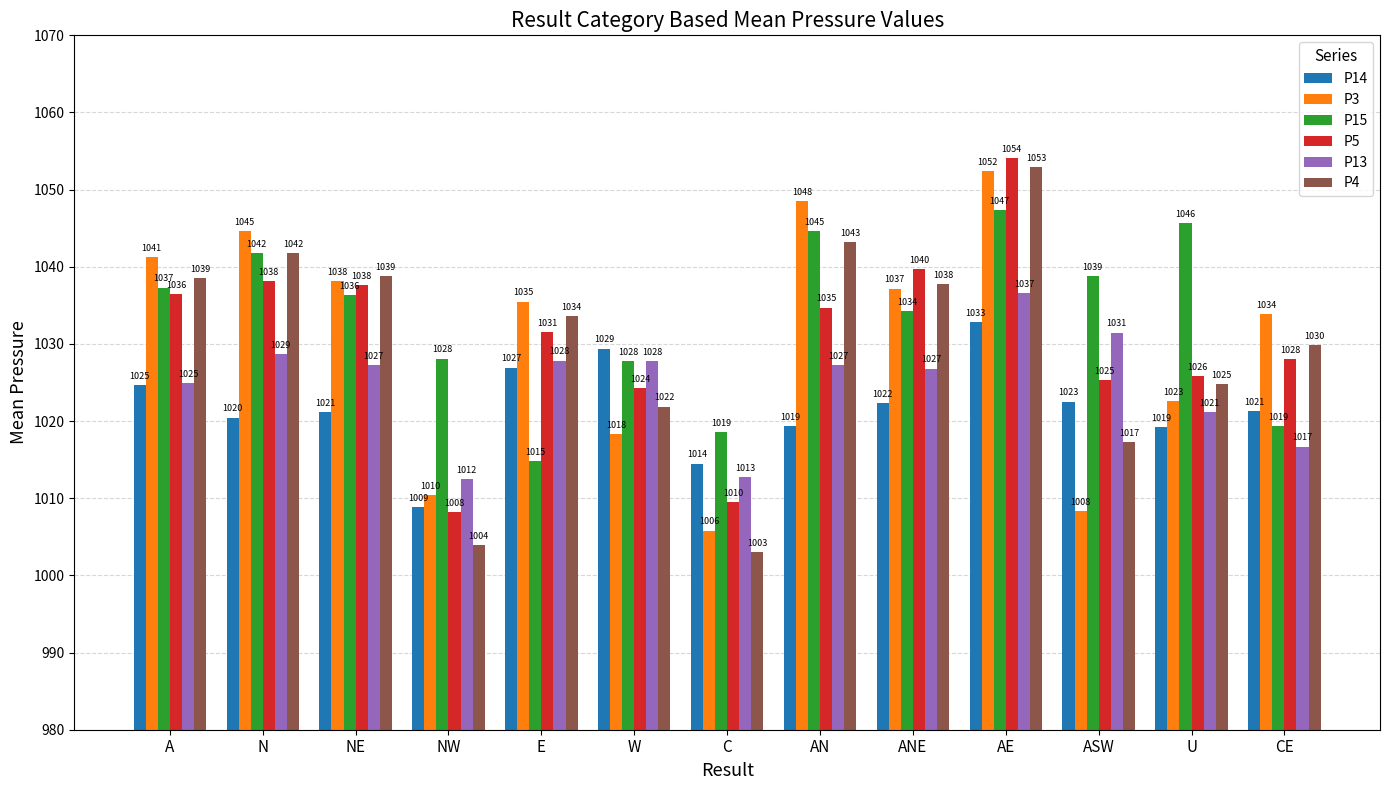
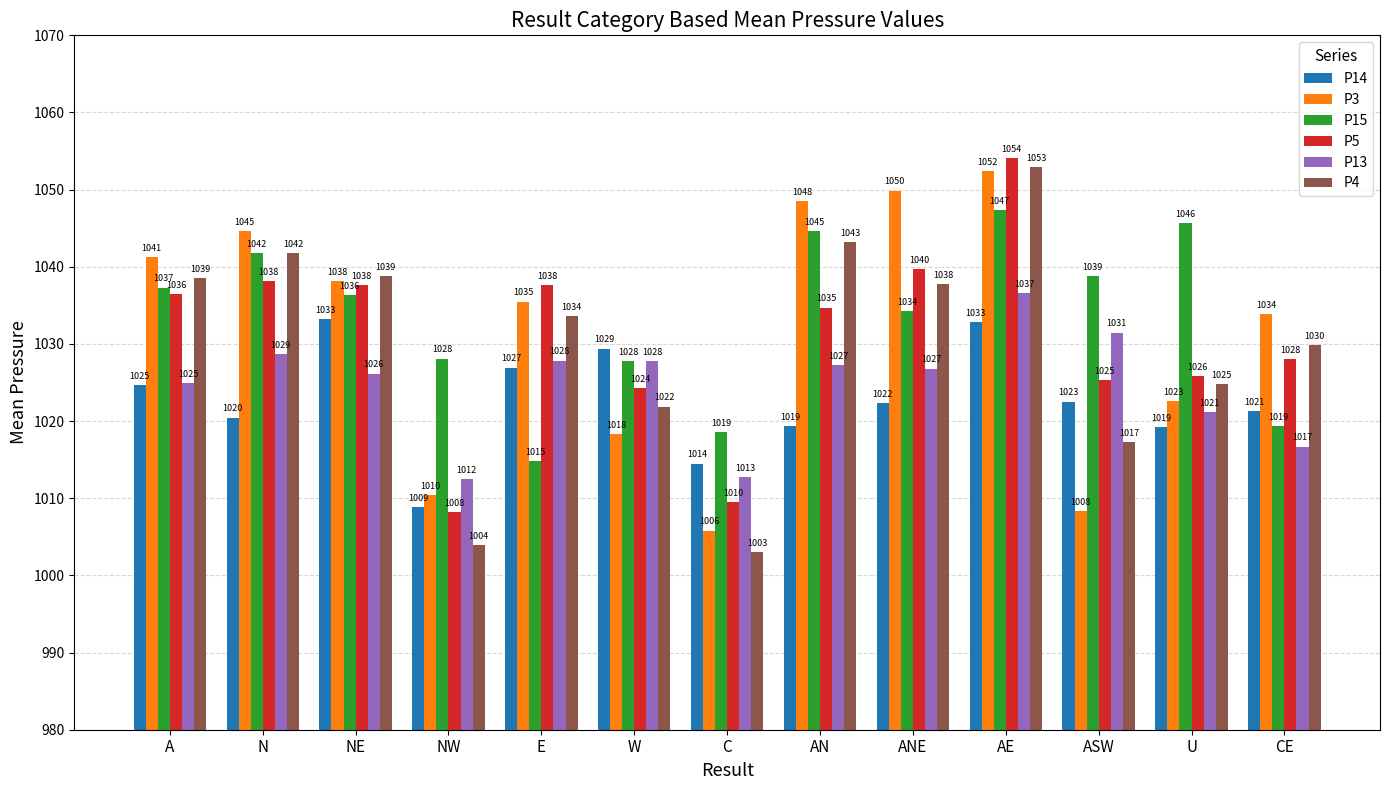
  {
    "P14": {
      "A": 1025,
      "N": 1020,
-     "NE": 1021,
+     "NE": 1033,
      "NW": 1009,
      "E": 1027,
      "W": 1029,
      "C": 1014,
      "AN": 1019,
      "ANE": 1022,
      "AE": 1033,
      "ASW": 1023,
      "U": 1019,
      "CE": 1021
    },
    "P3": {
      "A": 1041,
      "N": 1045,
      "NE": 1038,
      "NW": 1010,
      "E": 1035,
      "W": 1018,
      "C": 1006,
      "AN": 1048,
-     "ANE": 1037,
+     "ANE": 1050,
      "AE": 1052,
      "ASW": 1008,
      "U": 1023,
      "CE": 1034
    },
    "P15": {
      "A": 1037,
      "N": 1042,
      "NE": 1036,
      "NW": 1028,
      "E": 1015,
      "W": 1028,
      "C": 1019,
      "AN": 1045,
      "ANE": 1034,
      "AE": 1047,
      "ASW": 1039,
      "U": 1046,
      "CE": 1019
    },
    "P5": {
      "A": 1036,
      "N": 1038,
      "NE": 1038,
      "NW": 1008,
-     "E": 1031,
+     "E": 1038,
      "W": 1024,
      "C": 1010,
      "AN": 1035,
      "ANE": 1040,
      "AE": 1054,
      "ASW": 1025,
      "U": 1026,
      "CE": 1028
    },
    "P13": {
      "A": 1025,
      "N": 1029,
-     "NE": 1027,
+     "NE": 1026,
      "NW": 1012,
      "E": 1028,
      "W": 1028,
      "C": 1013,
      "AN": 1027,
      "ANE": 1027,
      "AE": 1037,
      "ASW": 1031,
      "U": 1021,
      "CE": 1017
    },
    "P4": {
      "A": 1039,
      "N": 1042,
      "NE": 1039,
      "NW": 1004,
      "E": 1034,
      "W": 1022,
      "C": 1003,
      "AN": 1043,
      "ANE": 1038,
      "AE": 1053,
      "ASW": 1017,
      "U": 1025,
      "CE": 1030
    }
  }
